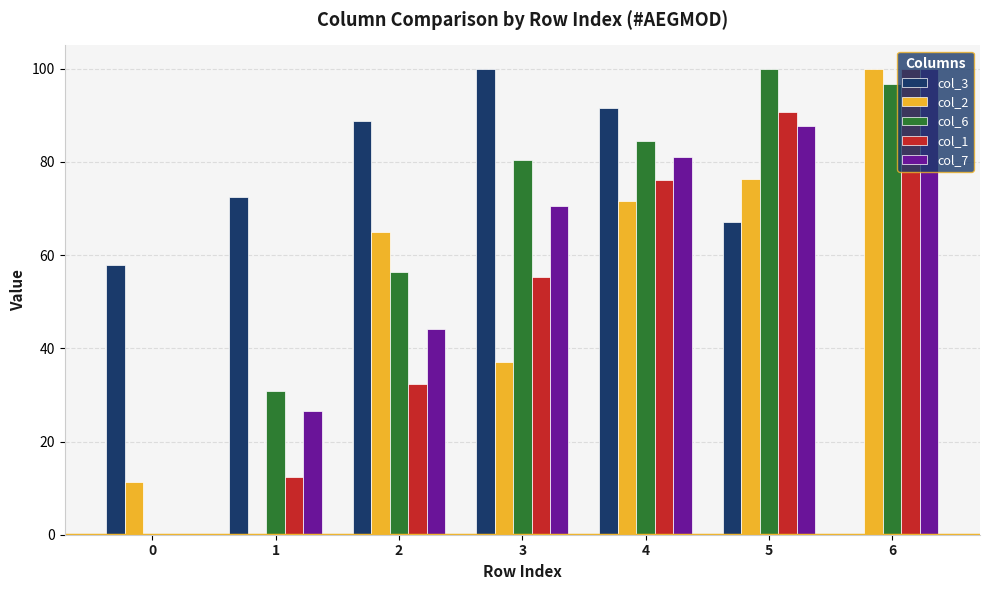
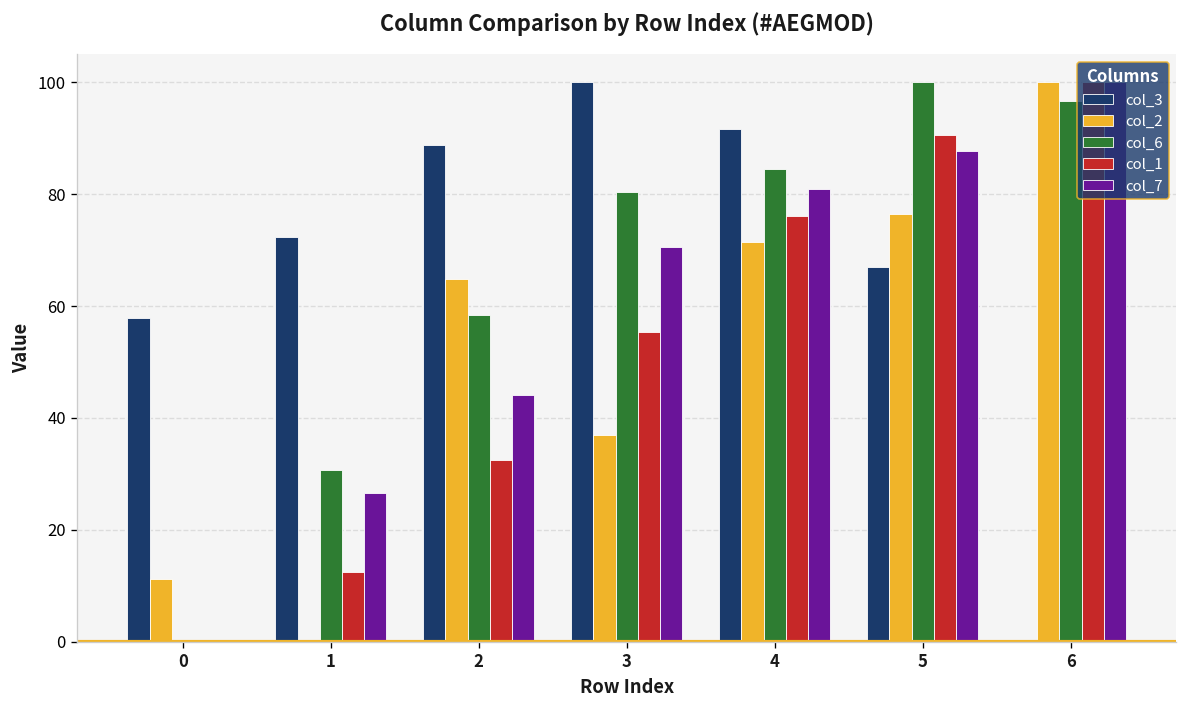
  {
    "col_3": {
      "0": 58,
      "1": 72,
      "2": 89,
      "3": 100,
      "4": 92,
      "5": 67,
      "6": 0
    },
    "col_2": {
      "0": 11,
      "1": 0,
      "2": 65,
      "3": 37,
      "4": 72,
      "5": 76,
      "6": 100
    },
    "col_6": {
      "0": 0,
      "1": 31,
-     "2": 56,
+     "2": 58,
      "3": 80,
      "4": 85,
      "5": 100,
      "6": 97
    },
    "col_1": {
      "0": 0,
      "1": 12,
      "2": 32,
      "3": 55,
      "4": 76,
      "5": 91
    },
    "col_7": {
      "0": 0,
      "1": 27,
      "2": 44,
      "3": 71,
      "4": 81,
      "5": 88
    }
  }
